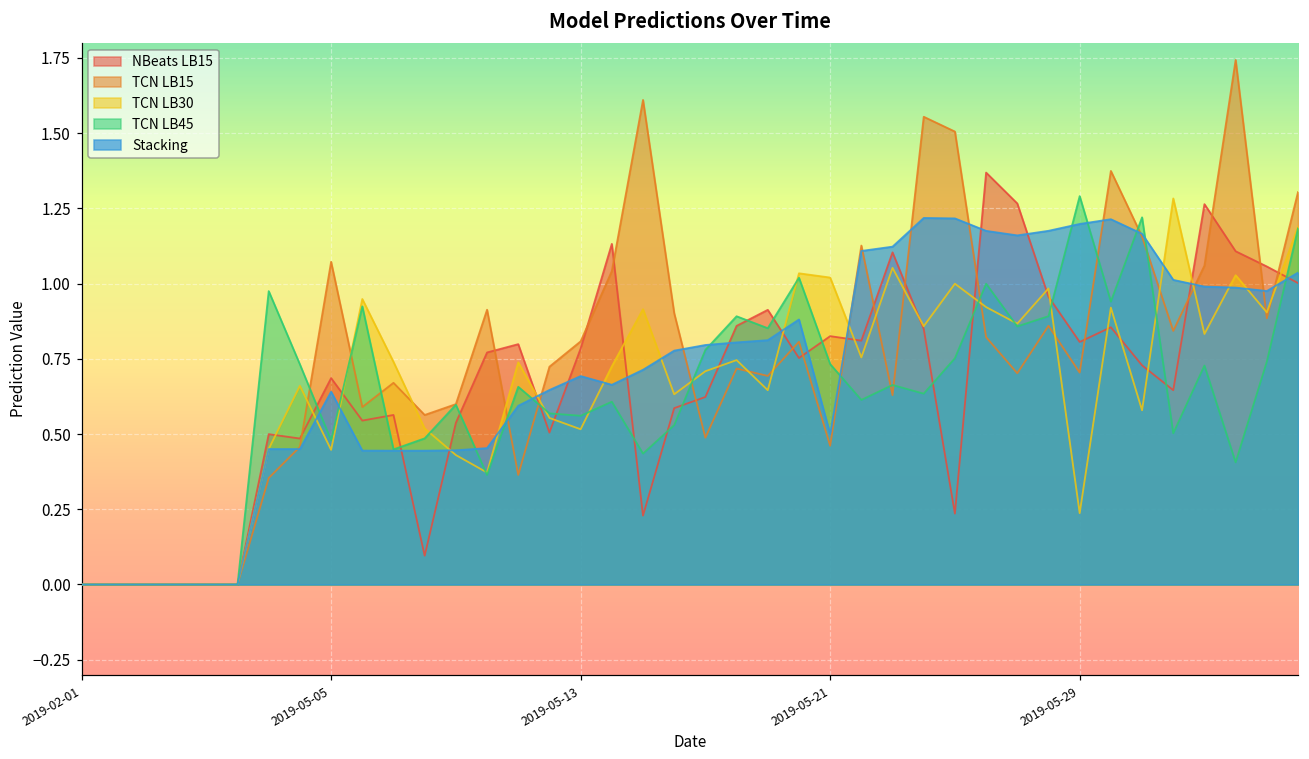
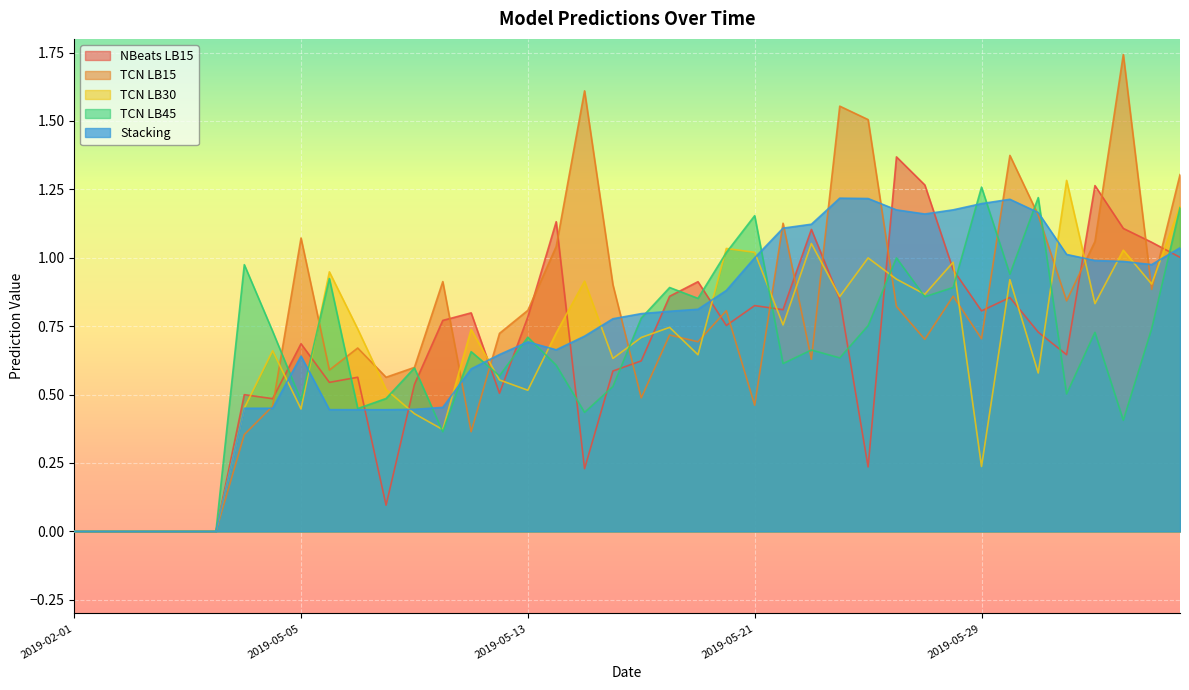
  {
    "TCN LB30": {
      "2019-05-05": 0.45,
      "2019-05-13": 0.52,
      "2019-05-21": 1.02,
      "2019-05-29": 0.24
    },
    "TCN LB45": {
      "2019-05-05": 0.48,
-     "2019-05-13": 0.56,
-     "2019-05-21": 0.73,
-     "2019-05-29": 1.29
+     "2019-05-13": 0.71,
+     "2019-05-21": 1.15,
+     "2019-05-29": 1.26
    },
    "Stacking": {
      "2019-05-05": 0.64,
      "2019-05-13": 0.7,
-     "2019-05-21": 0.5,
+     "2019-05-21": 1.0,
      "2019-05-29": 1.2
    }
  }
